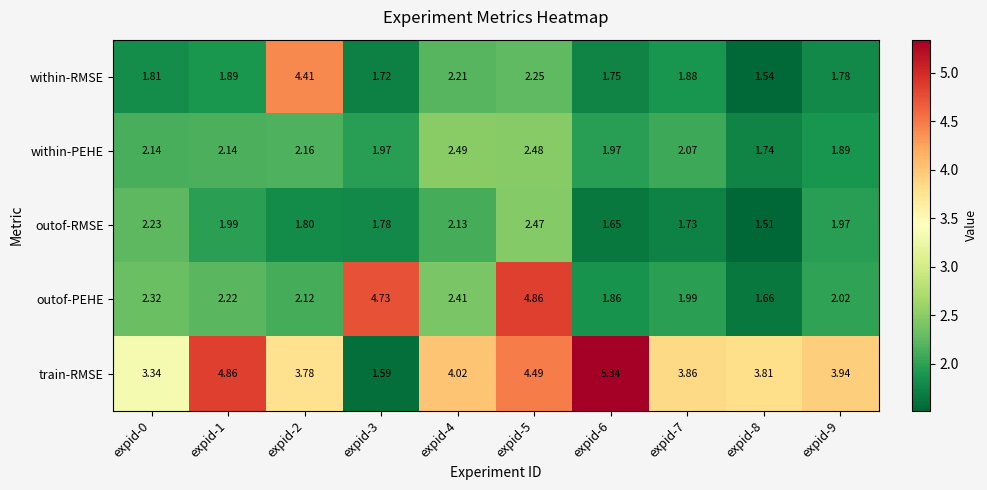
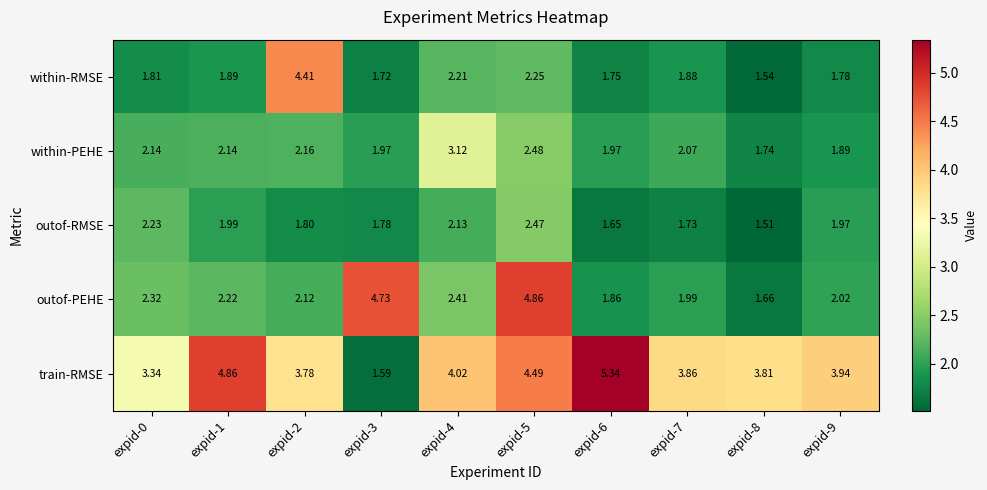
  {
    "within-RMSE": {
      "expid-0": 1.81,
      "expid-1": 1.89,
      "expid-2": 4.41,
      "expid-3": 1.72,
      "expid-4": 2.21,
      "expid-5": 2.25,
      "expid-6": 1.75,
      "expid-7": 1.88,
      "expid-8": 1.54,
      "expid-9": 1.78
    },
    "within-PEHE": {
      "expid-0": 2.14,
      "expid-1": 2.14,
      "expid-2": 2.16,
      "expid-3": 1.97,
-     "expid-4": 2.49,
+     "expid-4": 3.12,
      "expid-5": 2.48,
      "expid-6": 1.97,
      "expid-7": 2.07,
      "expid-8": 1.74,
      "expid-9": 1.89
    },
    "outof-RMSE": {
      "expid-0": 2.23,
      "expid-1": 1.99,
      "expid-2": 1.80,
      "expid-3": 1.78,
      "expid-4": 2.13,
      "expid-5": 2.47,
      "expid-6": 1.65,
      "expid-7": 1.73,
      "expid-8": 1.51,
      "expid-9": 1.97
    },
    "outof-PEHE": {
      "expid-0": 2.32,
      "expid-1": 2.22,
      "expid-2": 2.12,
      "expid-3": 4.73,
      "expid-4": 2.41,
      "expid-5": 4.86,
      "expid-6": 1.86,
      "expid-7": 1.99,
      "expid-8": 1.66,
      "expid-9": 2.02
    },
    "train-RMSE": {
      "expid-0": 3.34,
      "expid-1": 4.86,
      "expid-2": 3.78,
      "expid-3": 1.59,
      "expid-4": 4.02,
      "expid-5": 4.49,
      "expid-6": 5.34,
      "expid-7": 3.86,
      "expid-8": 3.81,
      "expid-9": 3.94
    }
  }
